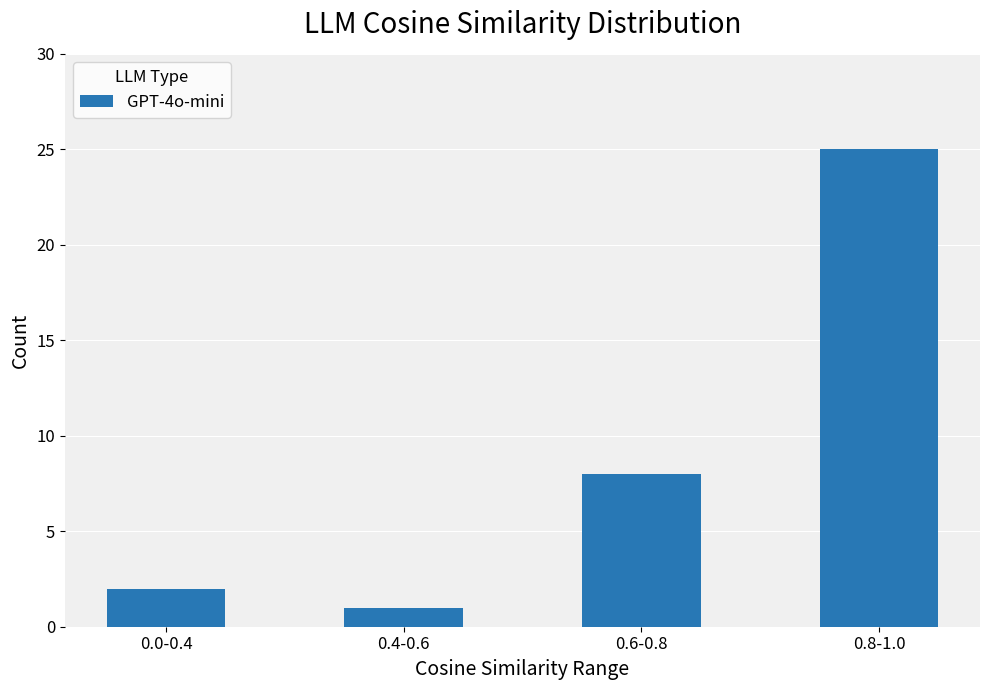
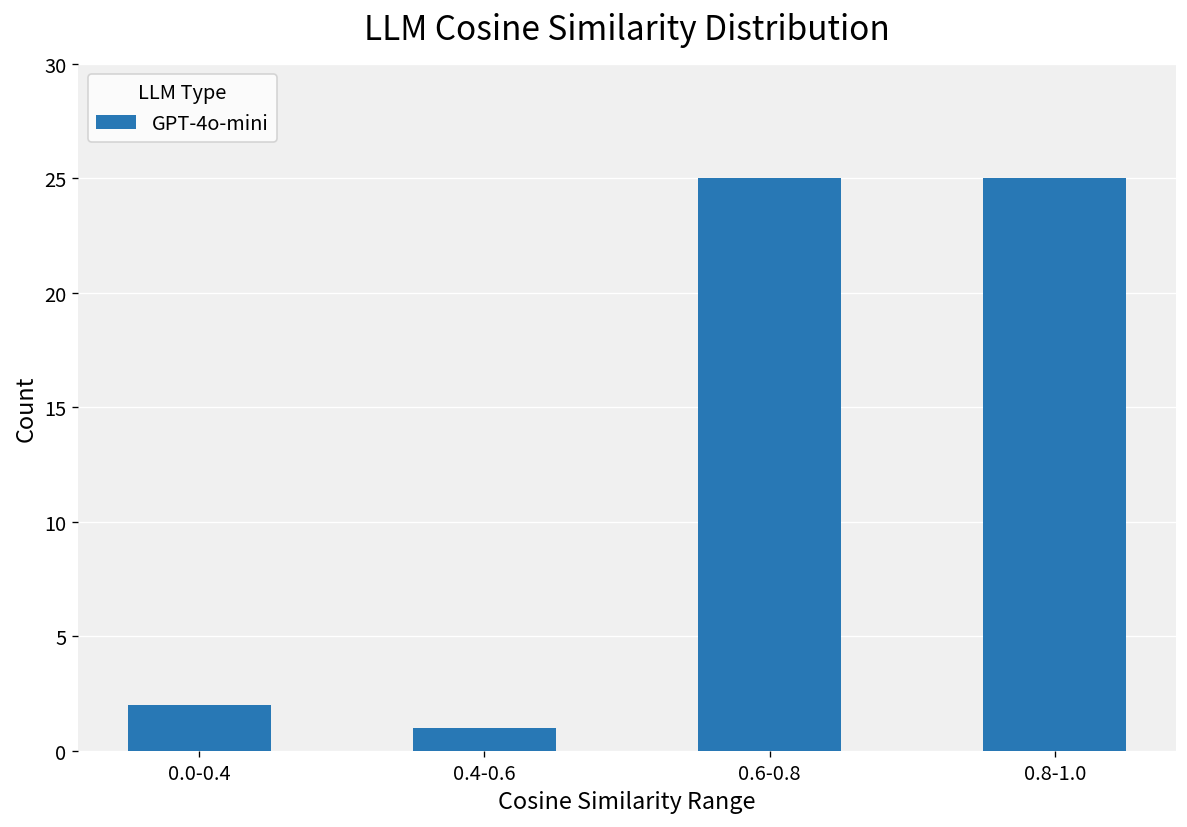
  {
    "0.0-0.4": 2,
    "0.4-0.6": 1,
-   "0.6-0.8": 8,
+   "0.6-0.8": 25,
    "0.8-1.0": 25
  }
